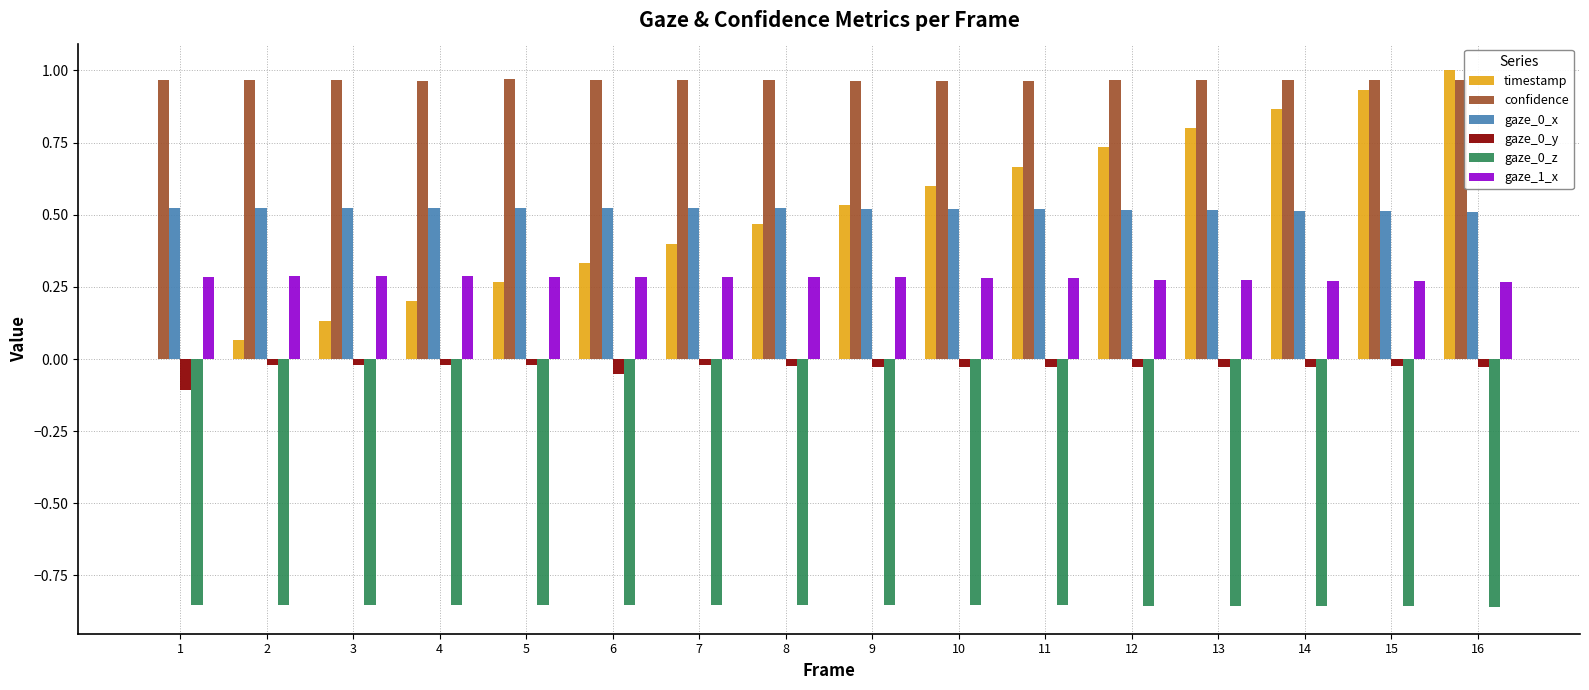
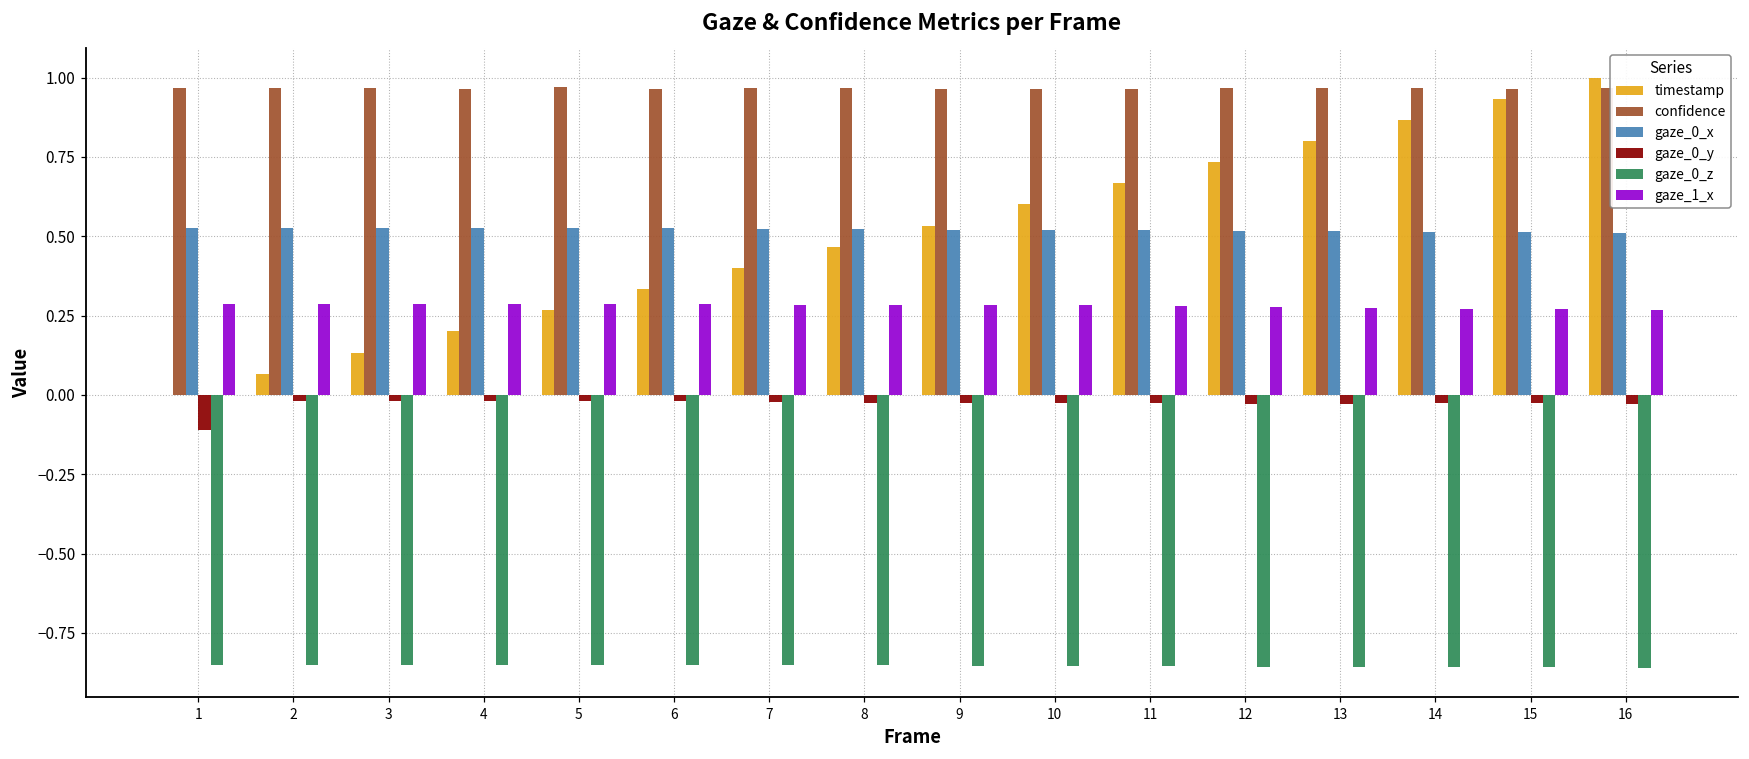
  {
    "timestamp": {
      "1": 0.00,
      "2": 0.07,
      "3": 0.13,
      "4": 0.20,
      "5": 0.27,
      "6": 0.33,
      "7": 0.40,
      "8": 0.47,
      "9": 0.53,
      "10": 0.60,
      "11": 0.67,
      "12": 0.73,
      "13": 0.80,
      "14": 0.87,
      "15": 0.93,
      "16": 1.00
    },
    "confidence": {
      "1": 0.97,
      "2": 0.97,
      "3": 0.97,
      "4": 0.96,
      "5": 0.97,
      "6": 0.97,
      "7": 0.97,
      "8": 0.97,
      "9": 0.96,
      "10": 0.96,
      "11": 0.96,
      "12": 0.97,
      "13": 0.97,
      "14": 0.97,
      "15": 0.97,
      "16": 0.97
    },
    "gaze_0_x": {
      "1": 0.53,
      "2": 0.53,
      "3": 0.52,
      "4": 0.52,
      "5": 0.53,
      "6": 0.52,
      "7": 0.52,
      "8": 0.52,
      "9": 0.52,
      "10": 0.52,
      "11": 0.52,
      "12": 0.52,
      "13": 0.52,
      "14": 0.51,
      "15": 0.51,
      "16": 0.51
    },
    "gaze_0_y": {
      "1": -0.11,
      "2": -0.02,
      "3": -0.02,
      "4": -0.02,
      "5": -0.02,
-     "6": -0.05,
+     "6": -0.02,
      "7": -0.02,
      "8": -0.02,
      "9": -0.03,
      "10": -0.03,
      "11": -0.03,
      "12": -0.03,
      "13": -0.03,
      "14": -0.03,
      "15": -0.03,
      "16": -0.03
    },
    "gaze_0_z": {
      "1": -0.85,
      "2": -0.85,
      "3": -0.85,
      "4": -0.85,
      "5": -0.85,
      "6": -0.85,
      "7": -0.85,
      "8": -0.85,
      "9": -0.85,
      "10": -0.85,
      "11": -0.85,
      "12": -0.86,
      "13": -0.86,
      "14": -0.86,
      "15": -0.86,
      "16": -0.86
    },
    "gaze_1_x": {
      "1": 0.28,
      "2": 0.29,
      "3": 0.29,
      "4": 0.29,
      "5": 0.29,
      "6": 0.29,
      "7": 0.28,
      "8": 0.28,
      "9": 0.28,
      "10": 0.28,
      "11": 0.28,
      "12": 0.28,
      "13": 0.27,
      "14": 0.27,
      "15": 0.27,
      "16": 0.27
    }
  }
